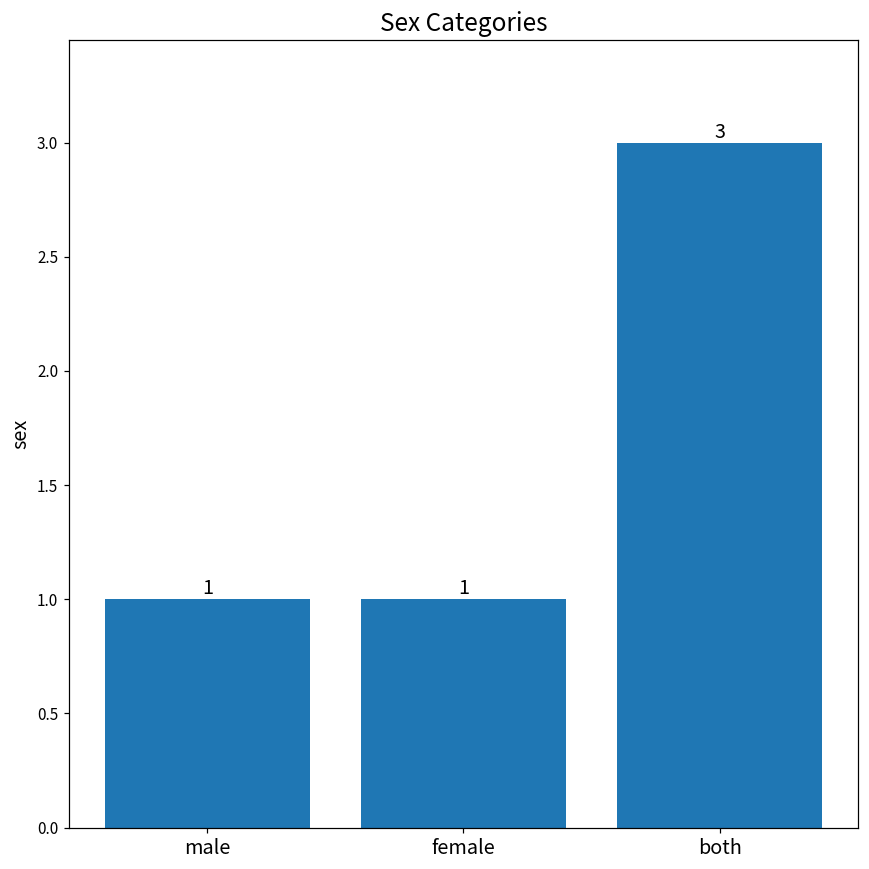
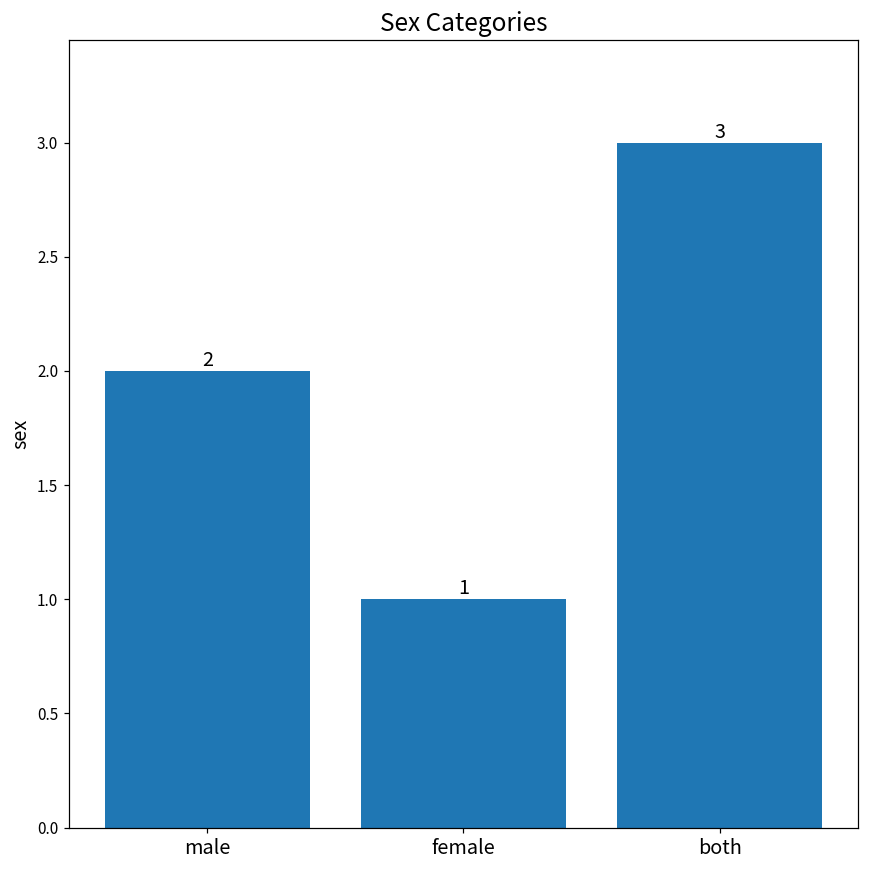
  {
-   "male": 1,
+   "male": 2,
    "female": 1,
    "both": 3
  }
